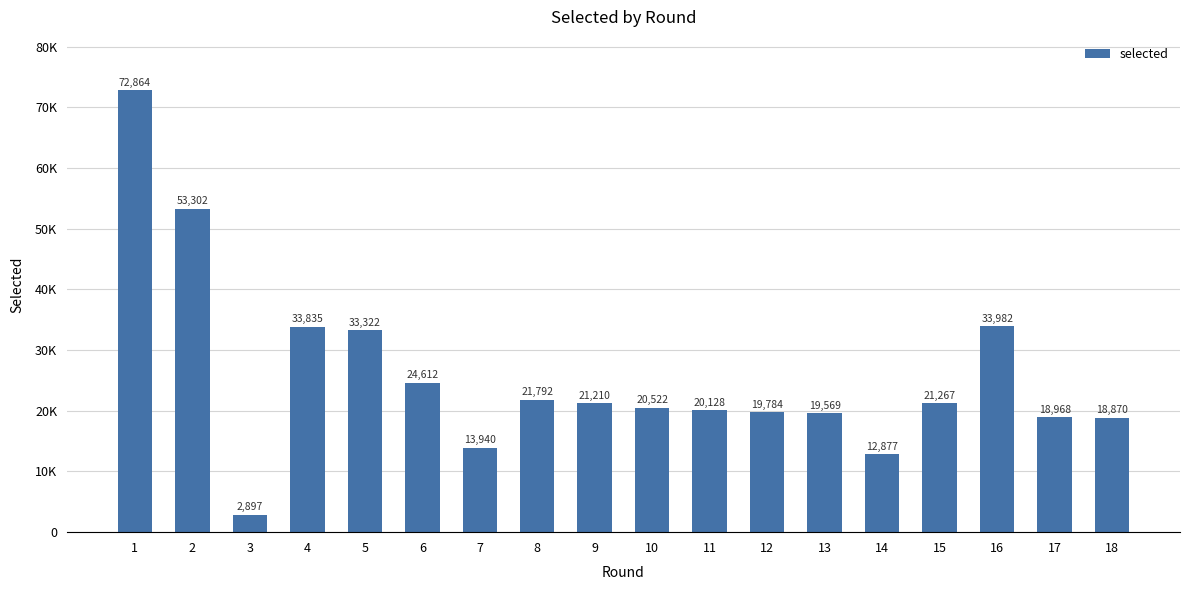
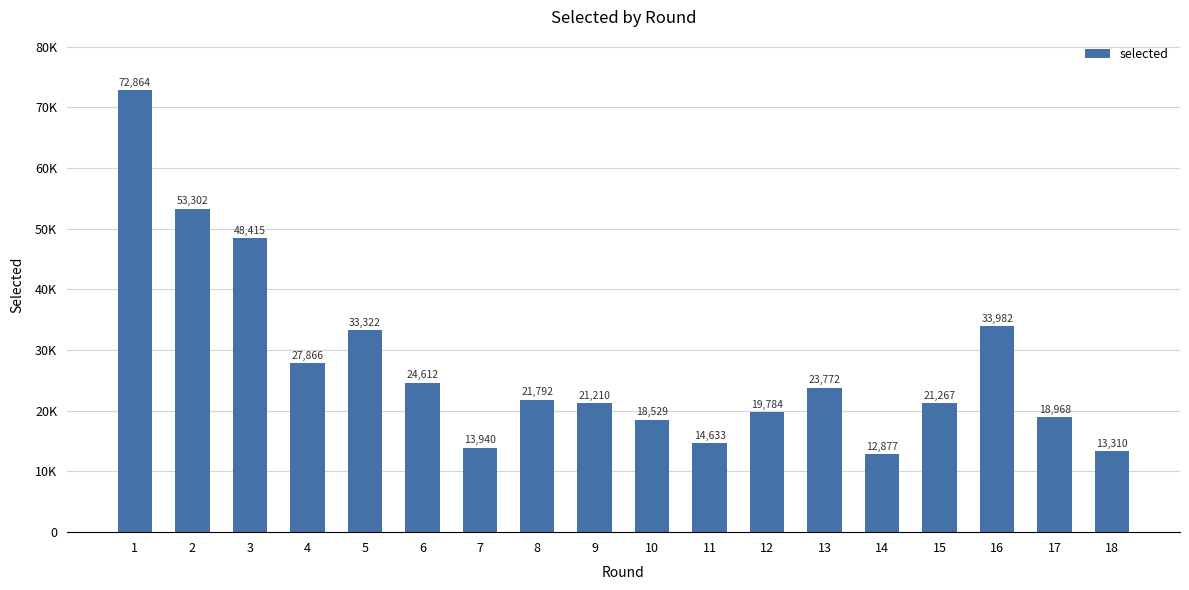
  {
    "1": "72,864",
    "2": "53,302",
-   "3": "2,897",
-   "4": "33,835",
+   "3": "48,415",
+   "4": "27,866",
    "5": "33,322",
    "6": "24,612",
    "7": "13,940",
    "8": "21,792",
    "9": "21,210",
-   "10": "20,522",
-   "11": "20,128",
+   "10": "18,529",
+   "11": "14,633",
    "12": "19,784",
-   "13": "19,569",
+   "13": "23,772",
    "14": "12,877",
    "15": "21,267",
    "16": "33,982",
    "17": "18,968",
-   "18": "18,870"
+   "18": "13,310"
  }
